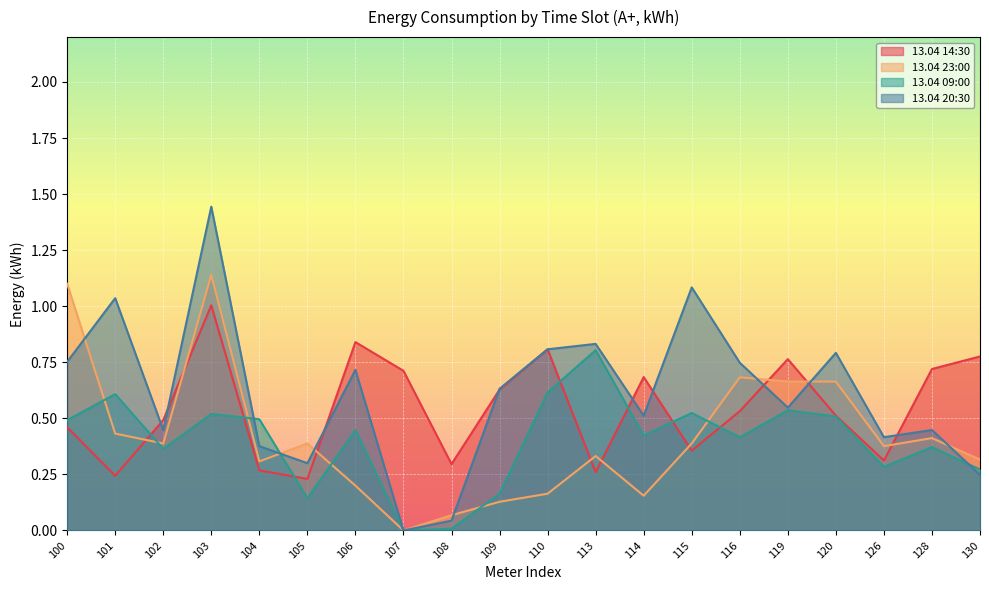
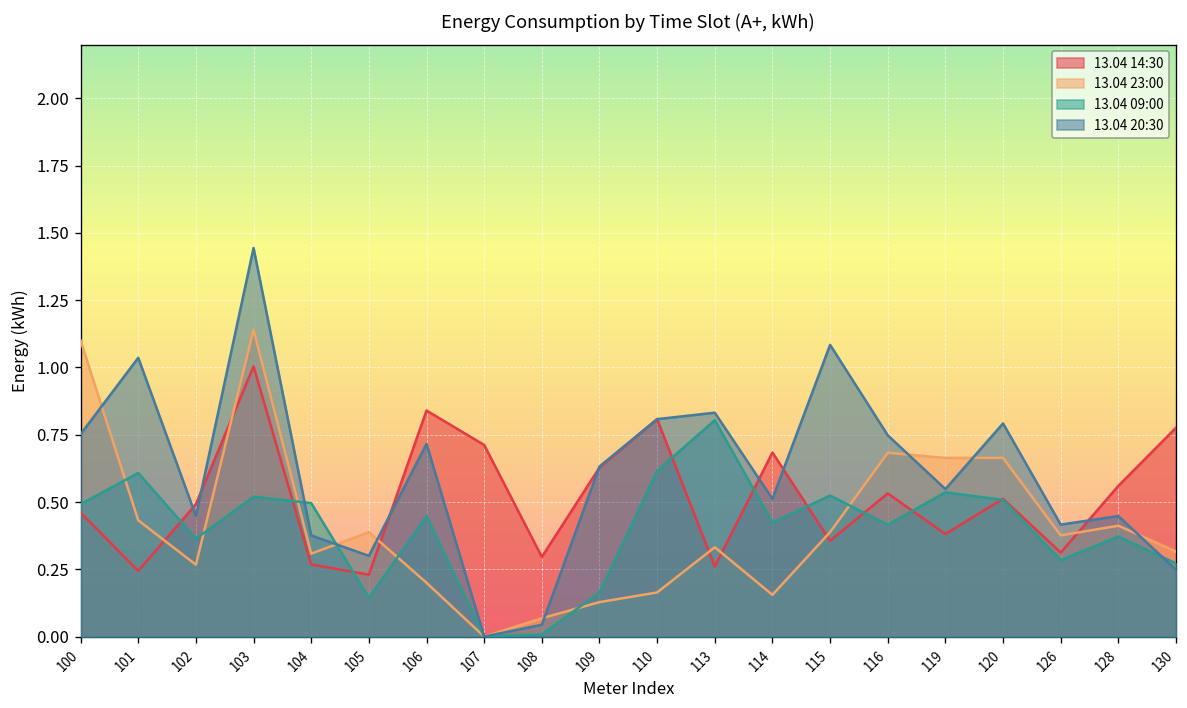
  {
    "13.04 14:30": {
      "100": 0.46,
      "101": 0.24,
      "102": 0.49,
      "103": 1.00,
      "104": 0.27,
      "105": 0.23,
      "106": 0.84,
      "107": 0.71,
      "108": 0.30,
      "113": 0.26,
      "114": 0.68,
      "115": 0.36,
      "116": 0.53,
-     "119": 0.76,
+     "119": 0.38,
      "126": 0.31,
-     "128": 0.72,
+     "128": 0.56,
      "130": 0.78
    },
    "13.04 23:00": {
      "100": 1.10,
      "101": 0.43,
-     "102": 0.39,
+     "102": 0.27,
      "103": 1.14,
      "104": 0.31,
      "105": 0.39,
      "106": 0.20,
      "108": 0.07,
      "109": 0.13,
      "110": 0.16,
      "113": 0.33,
      "114": 0.16,
      "115": 0.39,
      "116": 0.68,
      "119": 0.66,
      "120": 0.66,
      "126": 0.38,
      "128": 0.41,
      "130": 0.32
    }
  }
